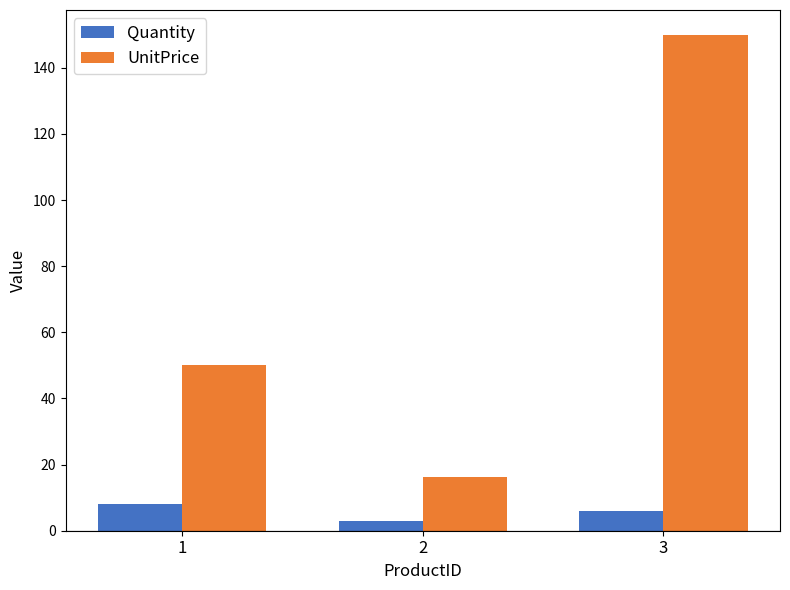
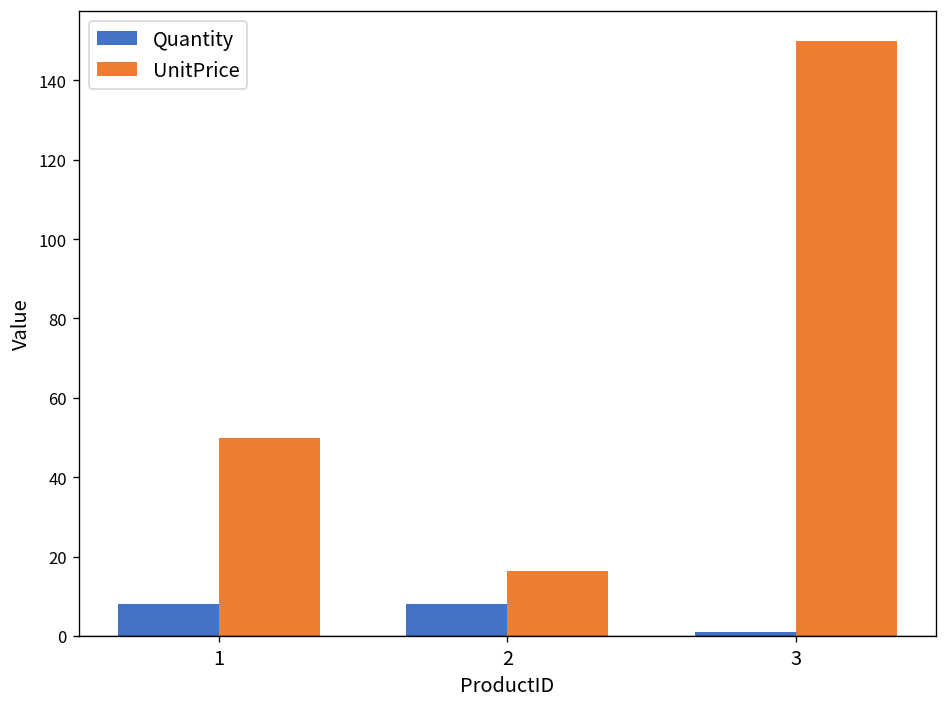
  {
    "Quantity": {
      "1": 8,
-     "2": 3,
-     "3": 6
+     "2": 8,
+     "3": 1
    },
    "UnitPrice": {
      "1": 50,
      "2": 16,
      "3": 150
    }
  }
